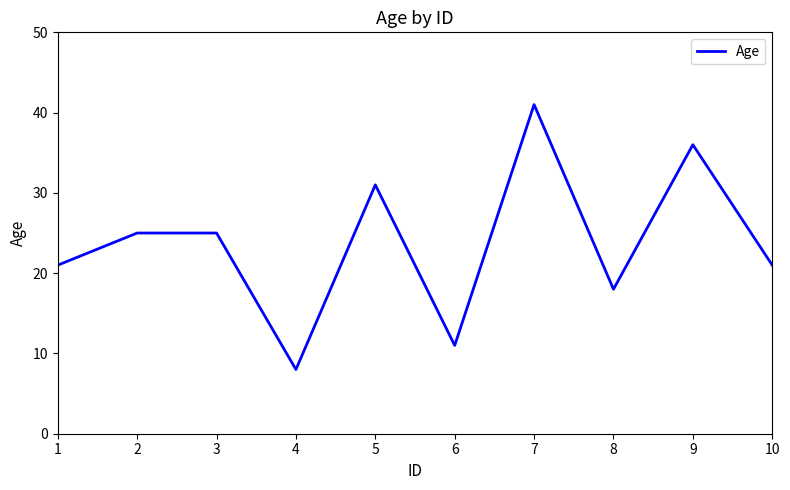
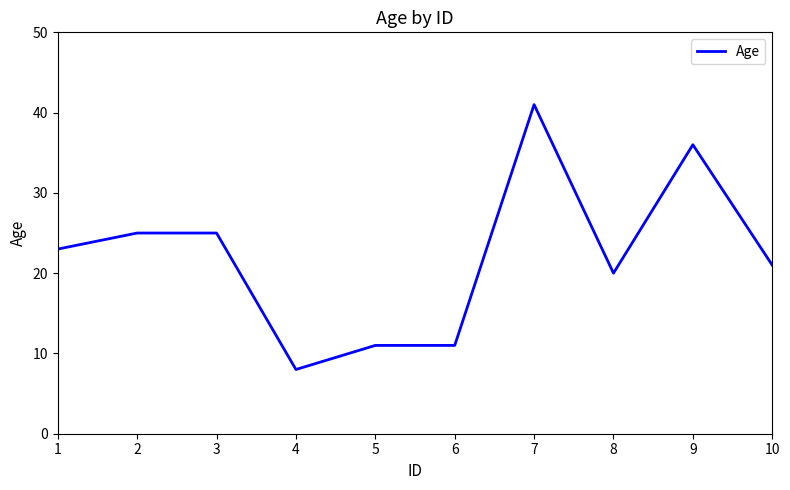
  {
-   "1": 21,
+   "1": 23,
    "2": 25,
    "3": 25,
    "4": 8,
-   "5": 31,
+   "5": 11,
    "6": 11,
    "7": 41,
-   "8": 18,
+   "8": 20,
    "9": 36,
    "10": 21
  }
